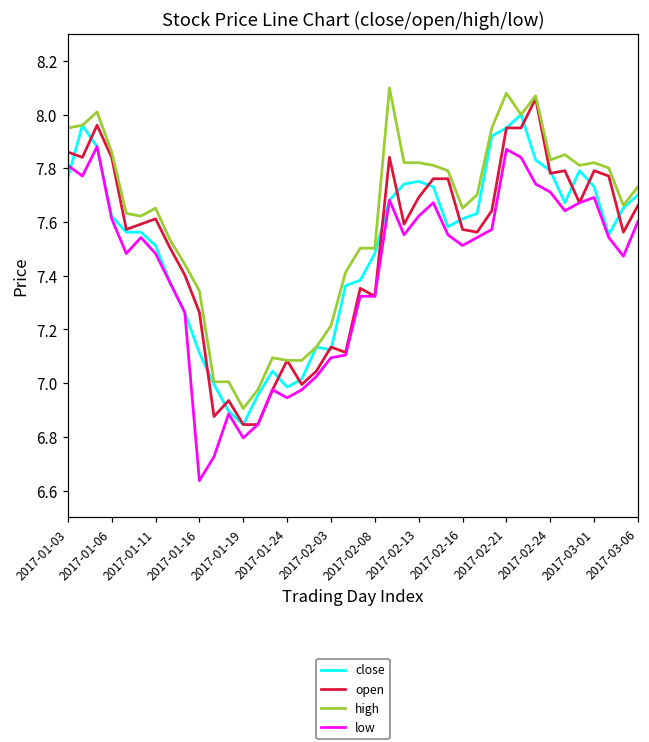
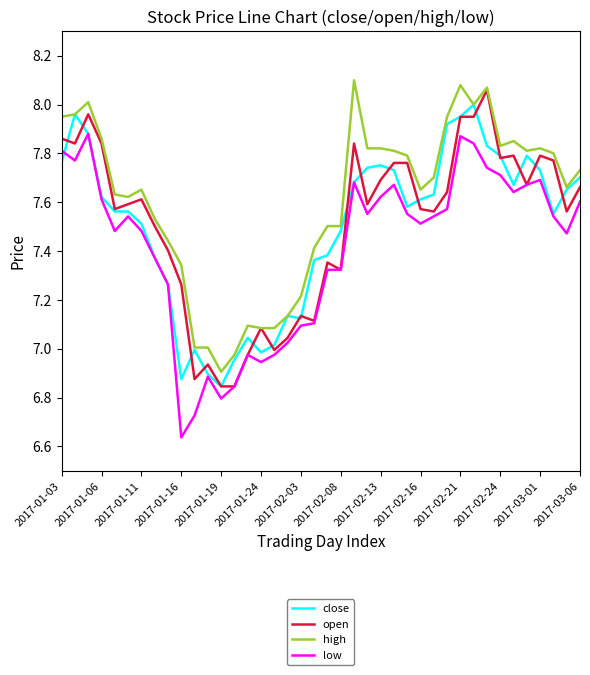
  {
    "close": {
      "2017-01-03": 7.76,
      "2017-01-11": 7.51,
-     "2017-01-16": 7.11,
+     "2017-01-16": 6.88,
      "2017-01-24": 6.99,
      "2017-02-08": 7.48,
      "2017-02-13": 7.75,
      "2017-02-16": 7.61,
      "2017-03-01": 7.73,
      "2017-03-06": 7.70
    },
    "open": {
      "2017-01-03": 7.86,
      "2017-01-06": 7.84,
      "2017-01-11": 7.61,
      "2017-01-16": 7.26,
      "2017-02-13": 7.69,
      "2017-02-16": 7.57,
      "2017-03-01": 7.79,
      "2017-03-06": 7.66
    },
    "high": {
      "2017-01-03": 7.95,
      "2017-01-06": 7.86,
      "2017-01-11": 7.65,
      "2017-01-16": 7.34,
      "2017-01-19": 6.91,
      "2017-02-03": 7.21,
      "2017-02-08": 7.50,
      "2017-02-13": 7.82,
      "2017-02-16": 7.65,
      "2017-02-21": 8.08,
      "2017-02-24": 7.83,
      "2017-03-01": 7.82,
      "2017-03-06": 7.73
    },
    "low": {
      "2017-01-03": 7.81,
      "2017-01-11": 7.48,
      "2017-01-16": 6.64,
      "2017-01-19": 6.80,
      "2017-01-24": 6.95,
      "2017-02-03": 7.09,
      "2017-02-13": 7.62,
      "2017-02-16": 7.51,
      "2017-02-21": 7.87,
      "2017-02-24": 7.71,
      "2017-03-01": 7.69,
      "2017-03-06": 7.60
    }
  }
